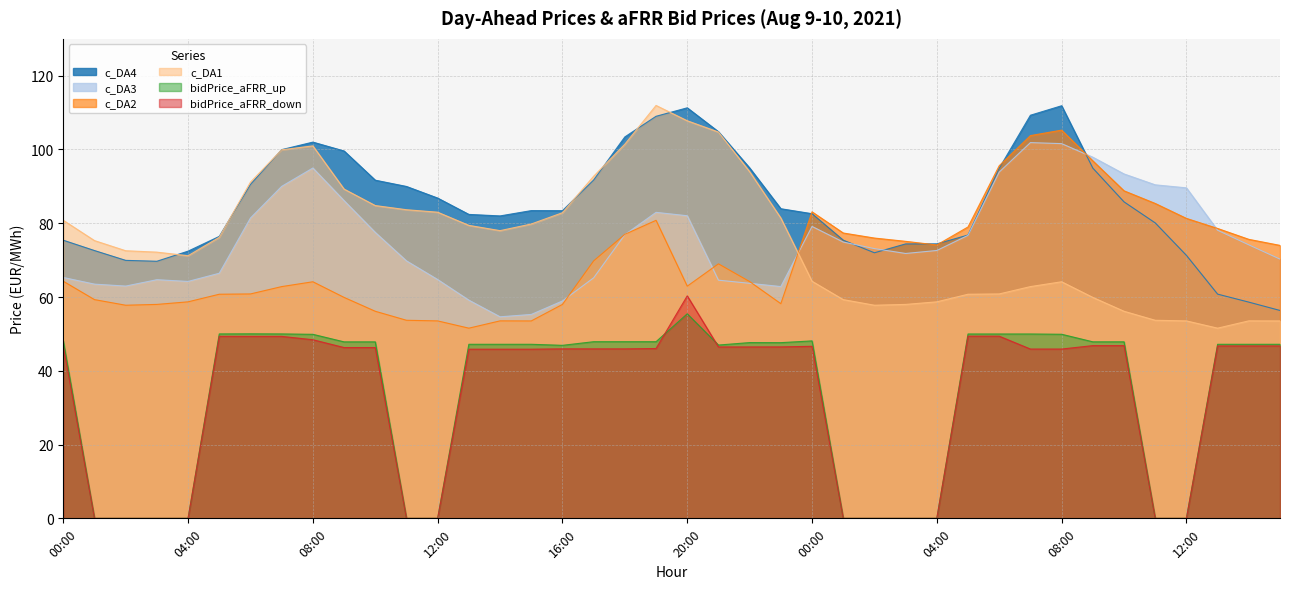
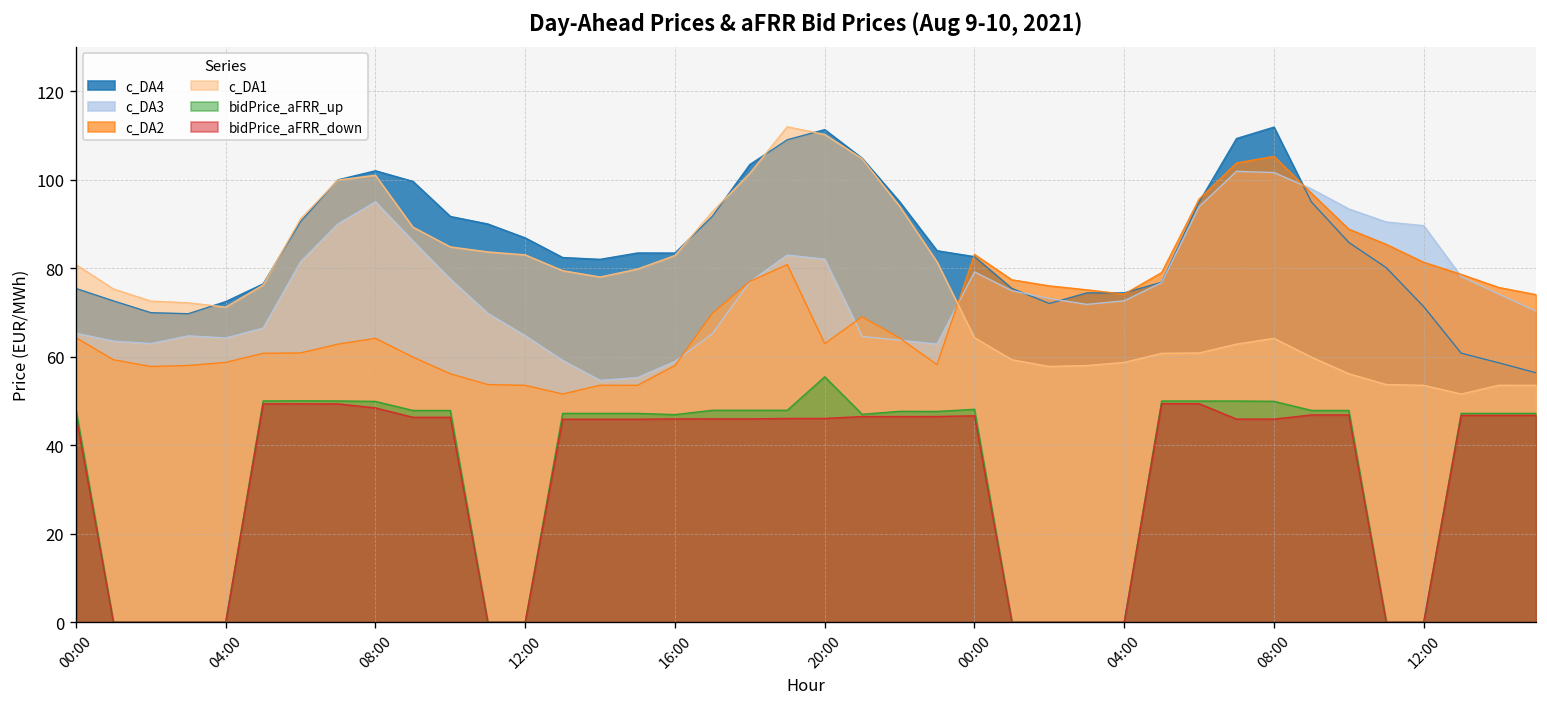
  {
    "c_DA4": {
      "20:00": 111
    },
    "c_DA3": {
      "16:00": 59,
      "20:00": 82
    },
    "c_DA2": {
      "16:00": 58,
      "20:00": 63
    },
    "c_DA1": {
-     "20:00": 108
+     "20:00": 110
    },
    "bidPrice_aFRR_up": {
      "16:00": 47,
      "20:00": 55
    },
    "bidPrice_aFRR_down": {
      "16:00": 46,
-     "20:00": 60
+     "20:00": 46
    }
  }
